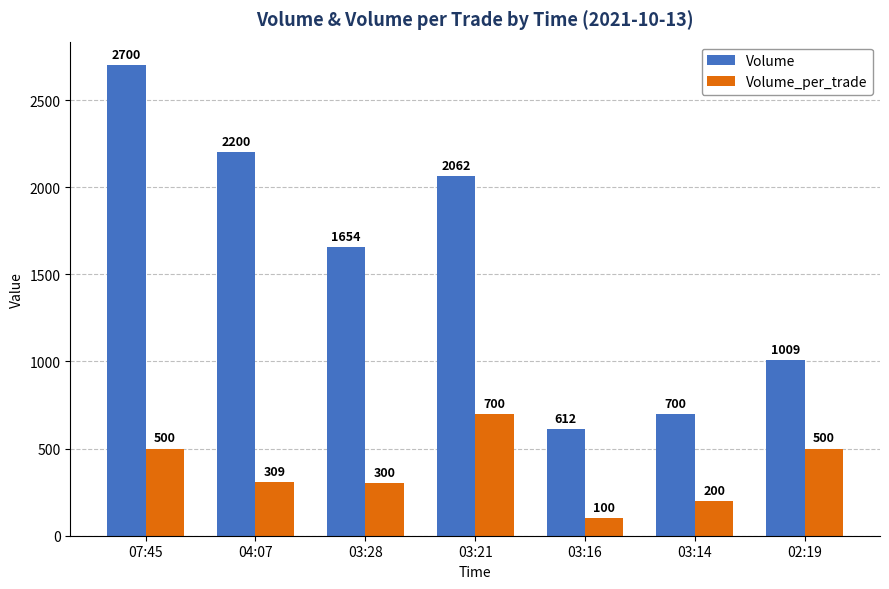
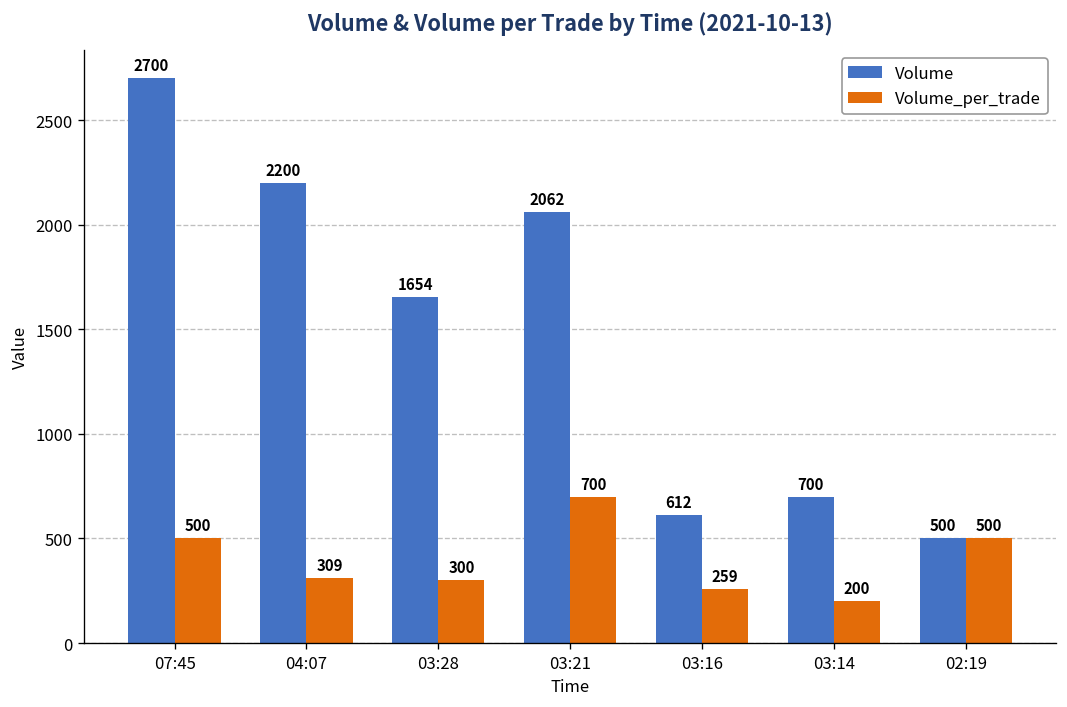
  {
    "Volume": {
      "07:45": 2700,
      "04:07": 2200,
      "03:21": 2062,
      "03:16": 612,
      "03:14": 700,
-     "02:19": 1009
+     "02:19": 500
    },
    "Volume_per_trade": {
      "07:45": 500,
      "03:28": 300,
      "03:21": 700,
-     "03:16": 100,
+     "03:16": 259,
      "03:14": 200,
      "02:19": 500
    }
  }
